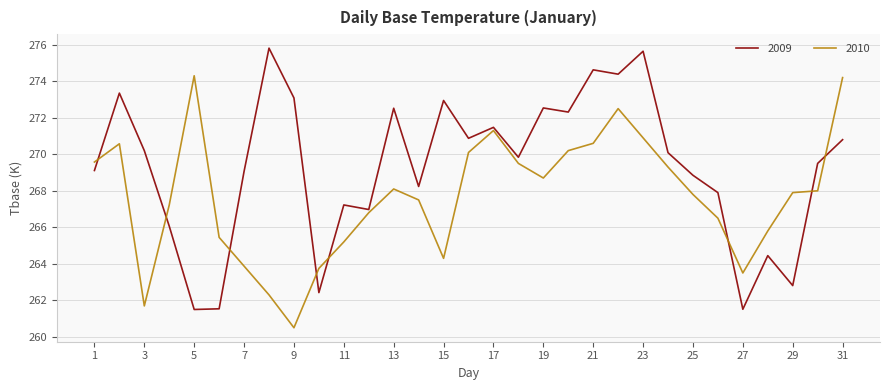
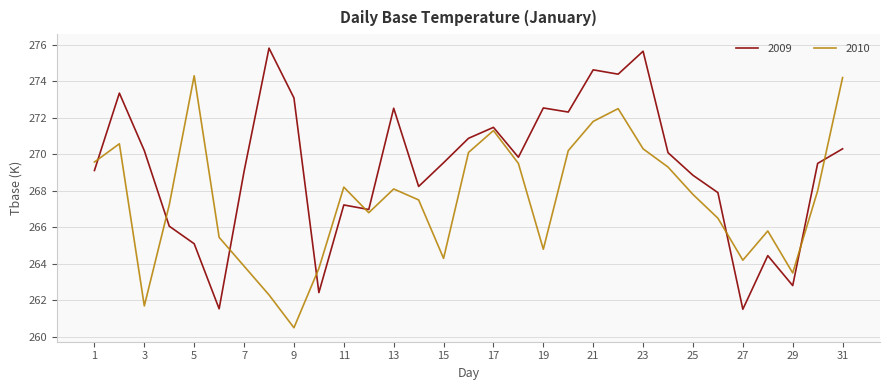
  {
    "2009": {
      "1": 269.1,
      "3": 270.2,
-     "5": 261.5,
+     "5": 265.1,
      "7": 269.1,
      "9": 273.1,
      "11": 267.2,
      "13": 272.5,
-     "15": 272.9,
+     "15": 269.5,
      "17": 271.5,
      "19": 272.5,
      "21": 274.6,
      "23": 275.6,
      "25": 268.9,
      "27": 261.5,
      "29": 262.8,
-     "31": 270.8
+     "31": 270.3
    },
    "2010": {
      "1": 269.6,
      "3": 261.7,
      "5": 274.3,
      "7": 263.9,
      "9": 260.5,
-     "11": 265.2,
+     "11": 268.2,
      "13": 268.1,
      "15": 264.3,
      "17": 271.3,
-     "19": 268.7,
-     "21": 270.6,
-     "23": 270.9,
+     "19": 264.8,
+     "21": 271.8,
+     "23": 270.3,
      "25": 267.8,
-     "27": 263.5,
-     "29": 267.9,
+     "27": 264.2,
+     "29": 263.5,
      "31": 274.2
    }
  }
